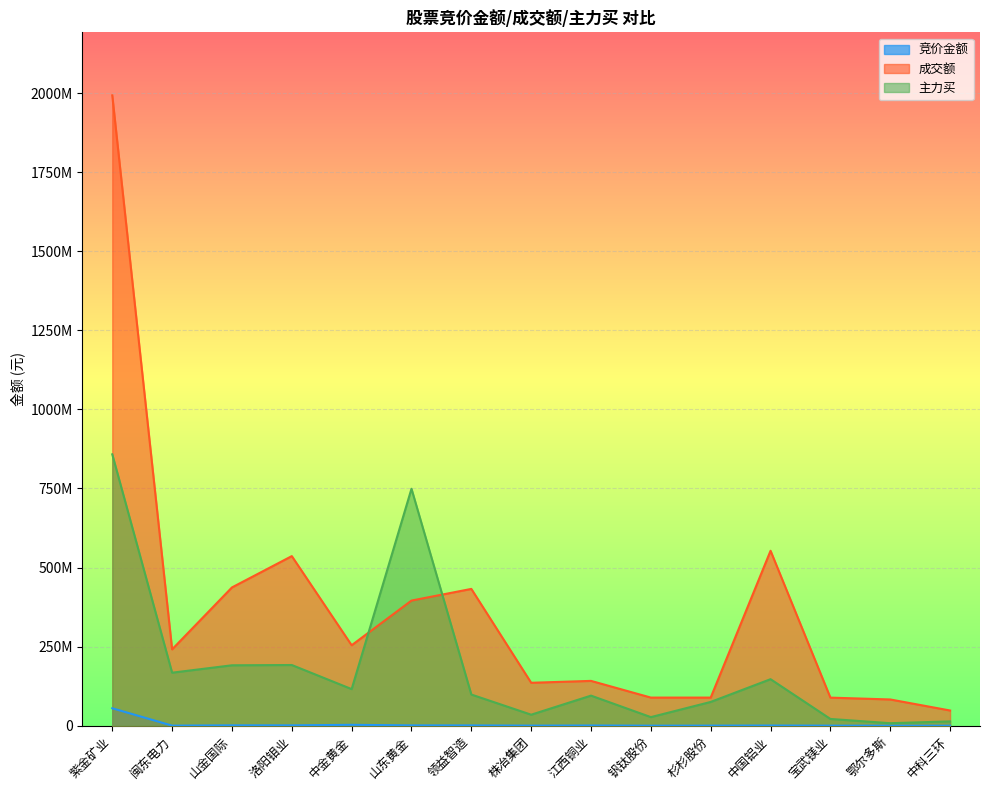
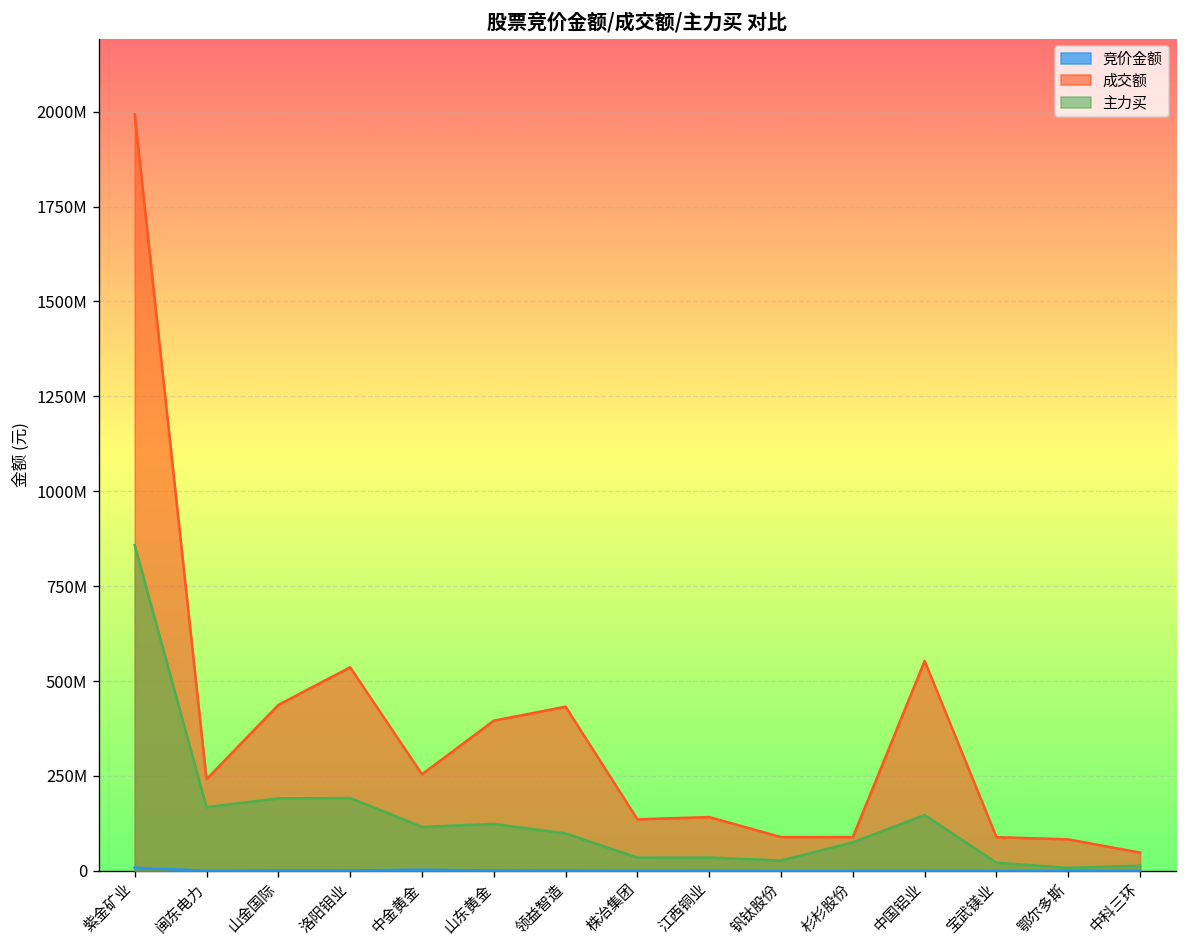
  {
    "竞价金额": {
-     "紫金矿业": 60000000,
+     "紫金矿业": 10000000,
      "闽东电力": 0,
      "山金国际": 0,
      "洛阳钼业": 0,
      "中金黄金": 0,
      "山东黄金": 0,
      "领益智造": 0,
      "株冶集团": 0,
      "江西铜业": 0,
      "钒钛股份": 0,
      "杉杉股份": 0,
      "中国铝业": 0,
      "宝武镁业": 0,
      "中科三环": 0
    },
    "成交额": {
      "紫金矿业": 1990000000,
      "闽东电力": 240000000,
      "山金国际": 440000000,
      "洛阳钼业": 540000000,
      "中金黄金": 250000000,
      "山东黄金": 400000000,
      "领益智造": 430000000,
      "株冶集团": 140000000,
      "江西铜业": 140000000,
      "钒钛股份": 90000000,
      "杉杉股份": 90000000,
      "中国铝业": 550000000,
      "宝武镁业": 90000000,
      "鄂尔多斯": 80000000,
      "中科三环": 50000000
    },
    "主力买": {
      "紫金矿业": 860000000,
      "闽东电力": 170000000,
      "山金国际": 190000000,
      "洛阳钼业": 190000000,
      "中金黄金": 120000000,
-     "山东黄金": 750000000,
+     "山东黄金": 120000000,
      "领益智造": 100000000,
      "株冶集团": 30000000,
-     "江西铜业": 100000000,
+     "江西铜业": 40000000,
      "钒钛股份": 30000000,
      "杉杉股份": 80000000,
      "中国铝业": 150000000,
      "宝武镁业": 20000000,
      "中科三环": 10000000
    }
  }
